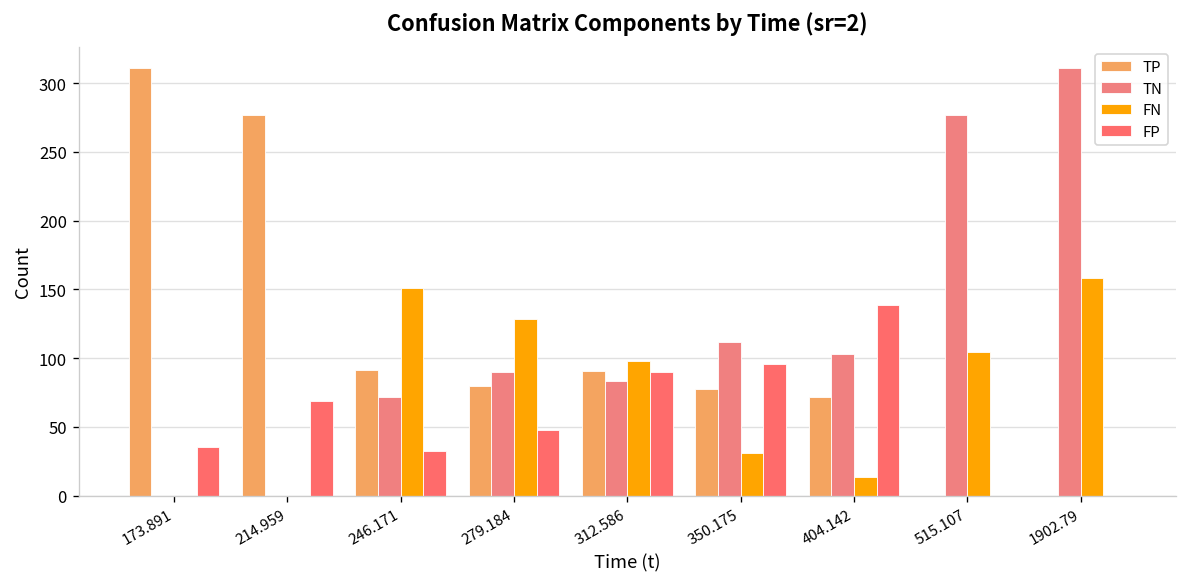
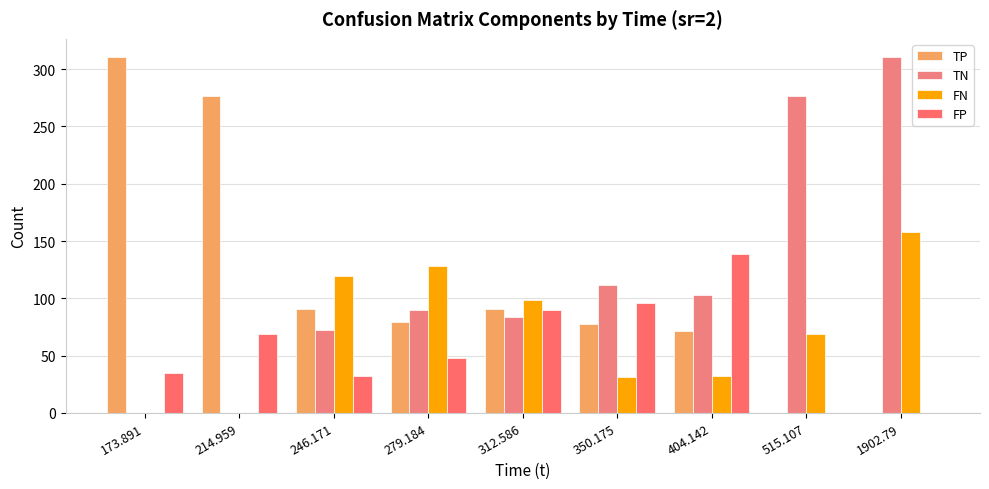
  {
    "FN": {
      "173.891": 0,
      "214.959": 0,
-     "246.171": 151,
+     "246.171": 119,
      "279.184": 128,
      "312.586": 98,
      "350.175": 31,
-     "404.142": 14,
-     "515.107": 105,
+     "404.142": 32,
+     "515.107": 69,
      "1902.79": 158
    }
  }
